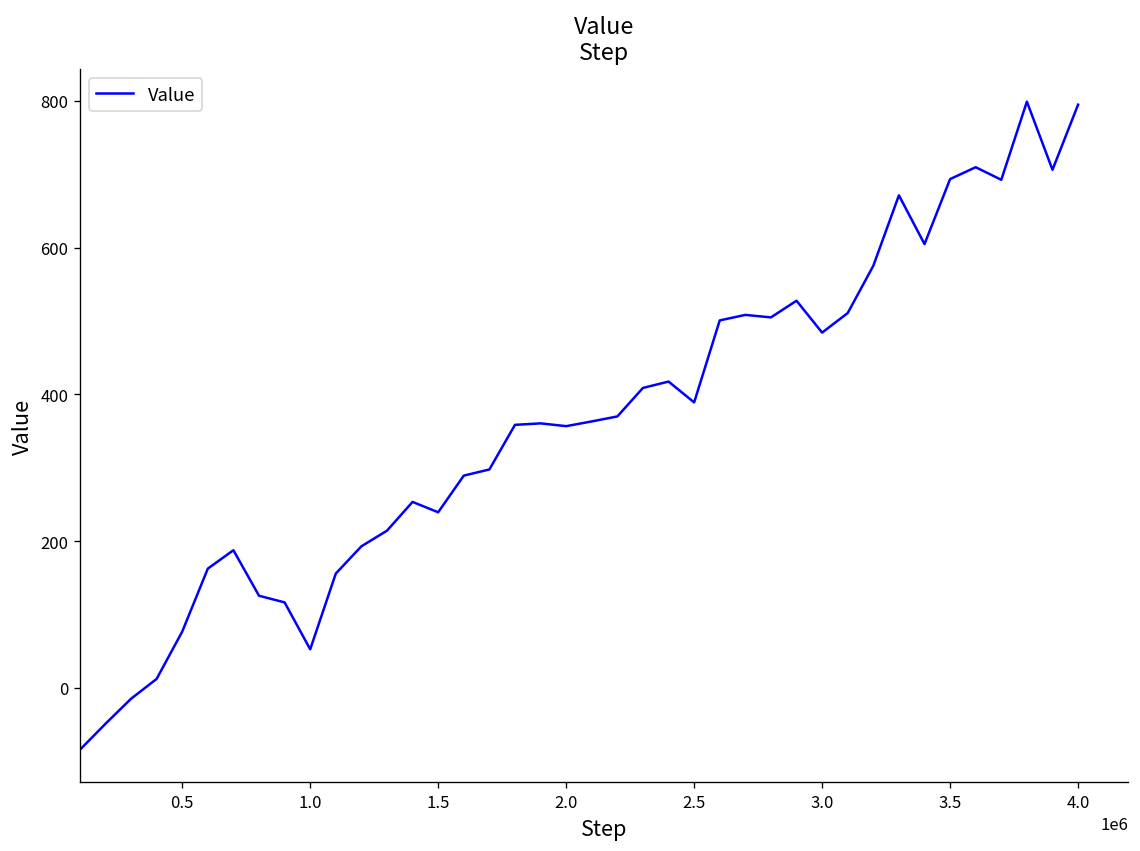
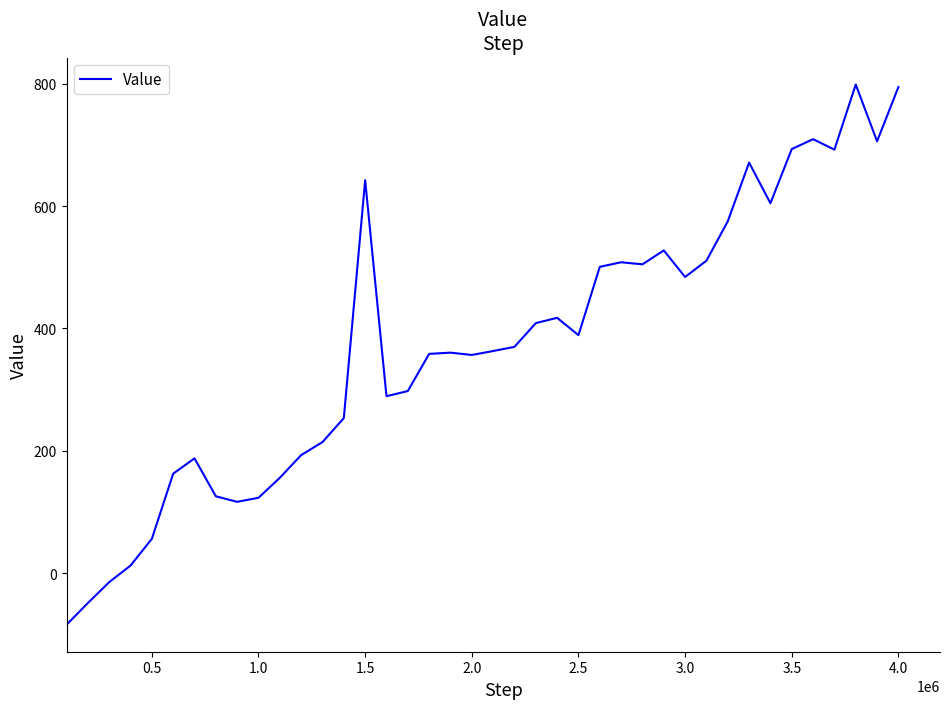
  {
-   "0.5": 80,
-   "1.0": 50,
-   "1.5": 240,
+   "0.5": 60,
+   "1.0": 120,
+   "1.5": 640,
    "2.0": 360,
    "2.5": 390,
    "3.0": 480,
    "3.5": 690,
    "4.0": 790
  }
